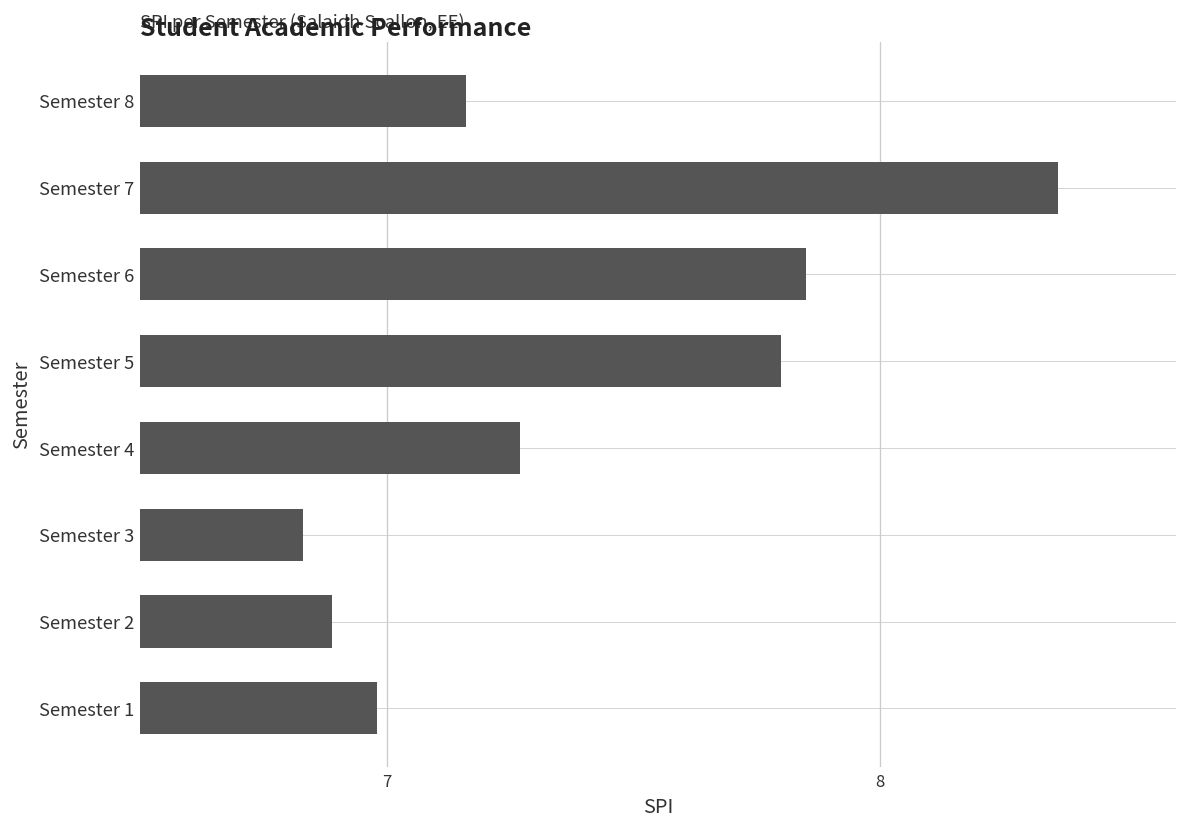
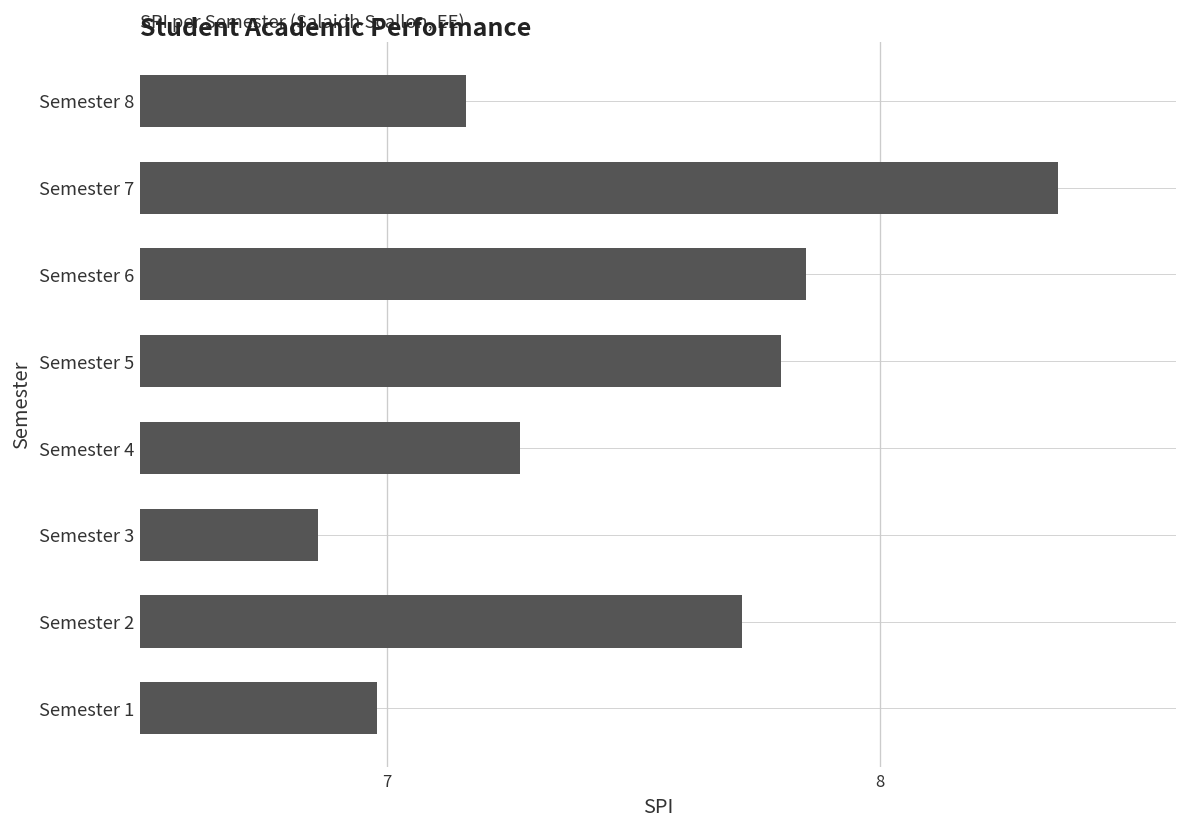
  {
    "Semester 8": 7.16,
    "Semester 7": 8.36,
    "Semester 6": 7.85,
    "Semester 5": 7.80,
    "Semester 4": 7.27,
-   "Semester 3": 6.83,
-   "Semester 2": 6.89,
+   "Semester 3": 6.86,
+   "Semester 2": 7.72,
    "Semester 1": 6.98
  }
